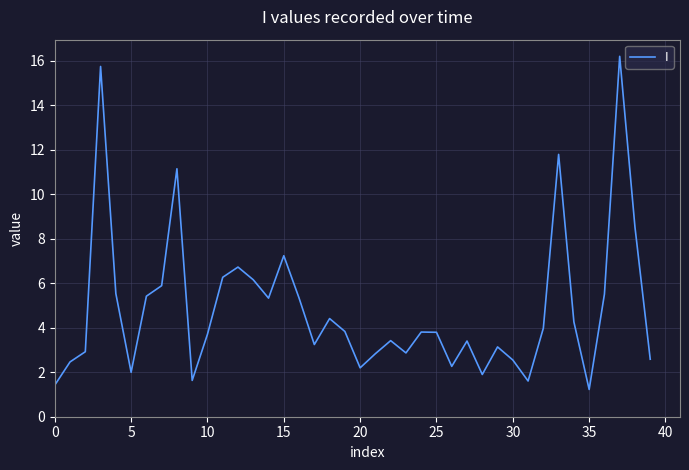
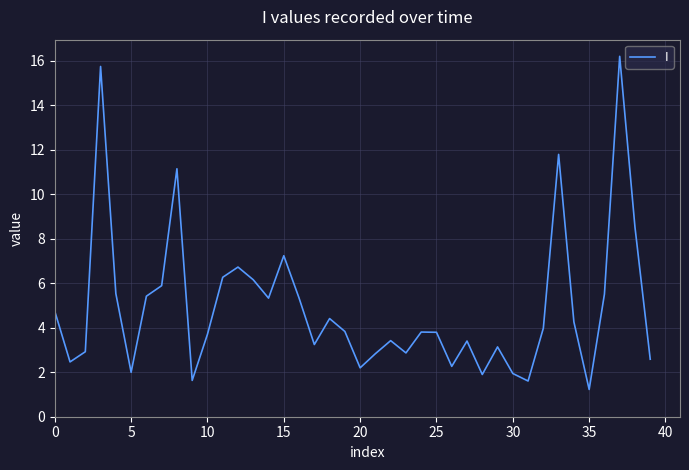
  {
-   "0": 1.4,
+   "0": 4.7,
    "5": 2.0,
    "10": 3.7,
    "15": 7.2,
    "20": 2.2,
    "25": 3.8,
-   "30": 2.6,
+   "30": 1.9,
    "35": 1.2
  }
